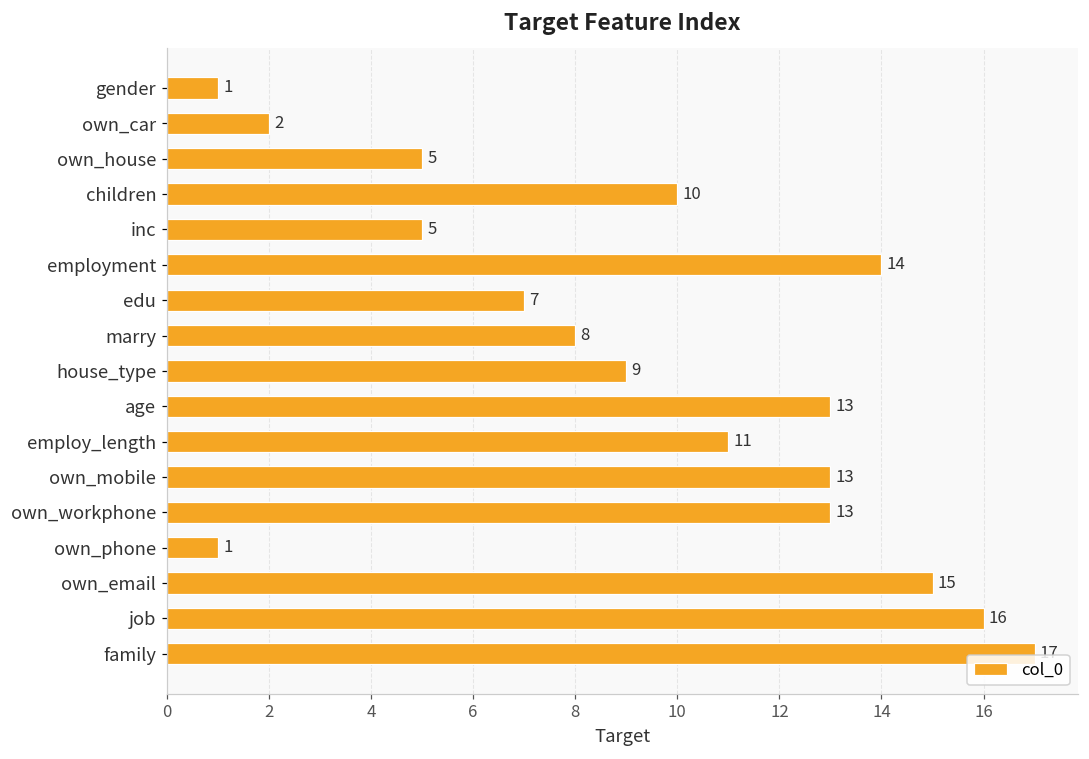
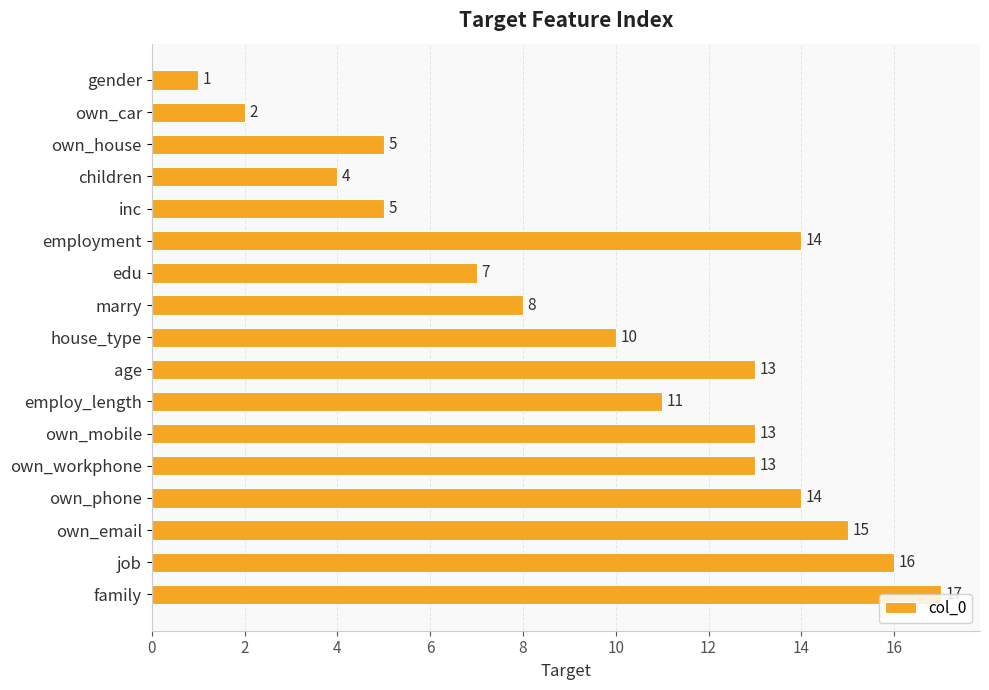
  {
    "gender": 1,
    "own_car": 2,
    "own_house": 5,
-   "children": 10,
+   "children": 4,
    "inc": 5,
    "employment": 14,
    "edu": 7,
    "marry": 8,
-   "house_type": 9,
+   "house_type": 10,
    "age": 13,
    "employ_length": 11,
    "own_mobile": 13,
    "own_workphone": 13,
-   "own_phone": 1,
+   "own_phone": 14,
    "own_email": 15,
    "job": 16
  }
